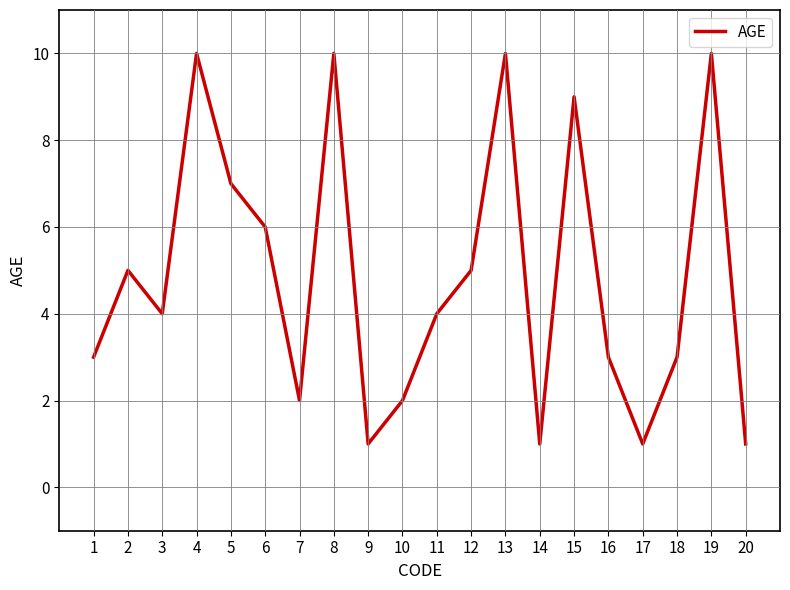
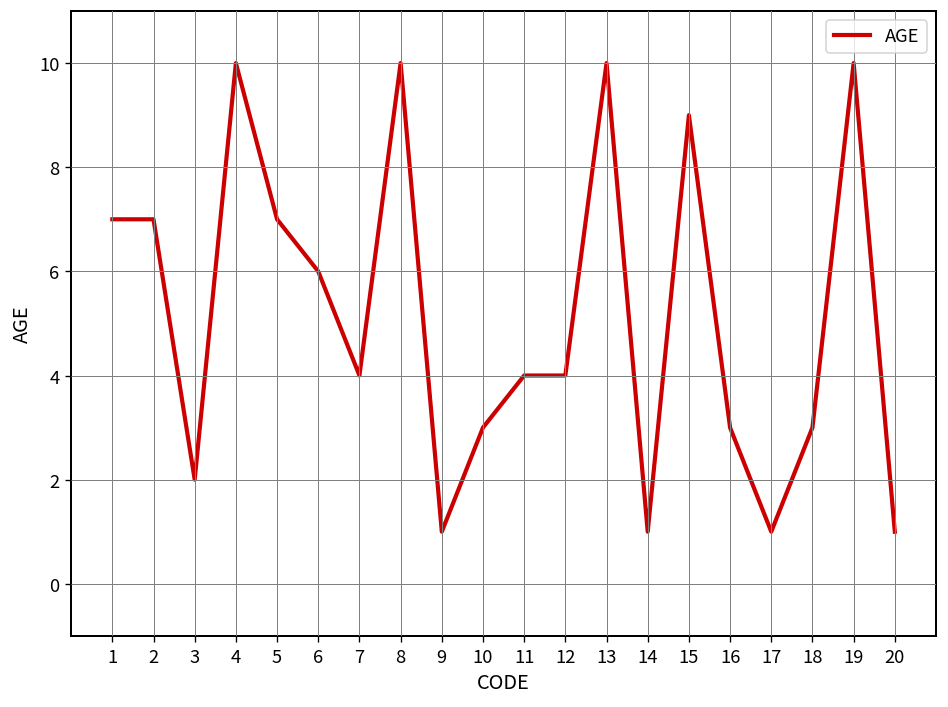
  {
-   "1": 3,
-   "2": 5,
-   "3": 4,
+   "1": 7,
+   "2": 7,
+   "3": 2,
    "4": 10,
    "5": 7,
    "6": 6,
-   "7": 2,
+   "7": 4,
    "8": 10,
    "9": 1,
-   "10": 2,
+   "10": 3,
    "11": 4,
-   "12": 5,
+   "12": 4,
    "13": 10,
    "14": 1,
    "15": 9,
    "16": 3,
    "17": 1,
    "18": 3,
    "19": 10,
    "20": 1
  }
